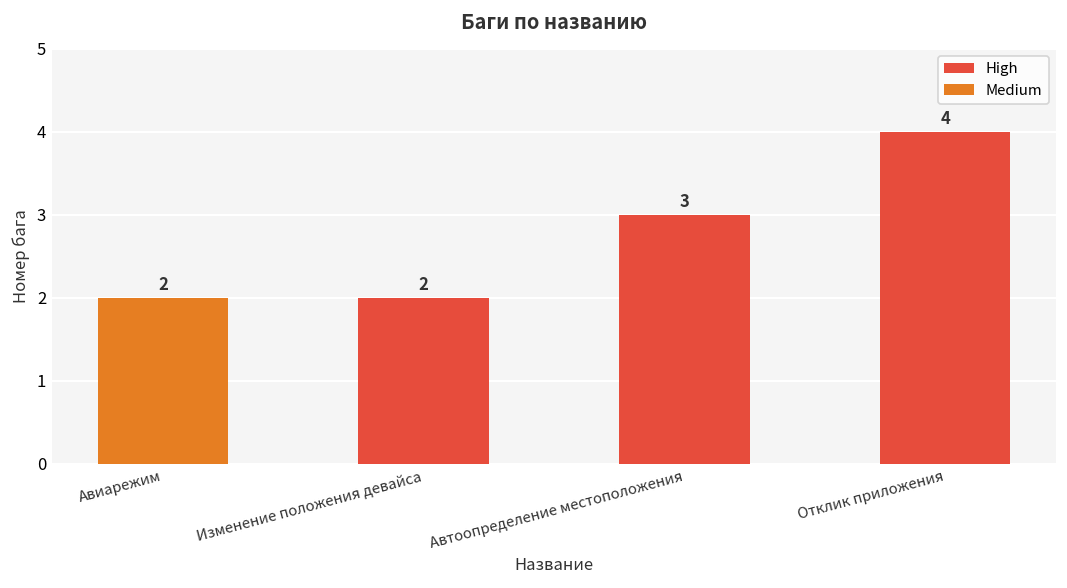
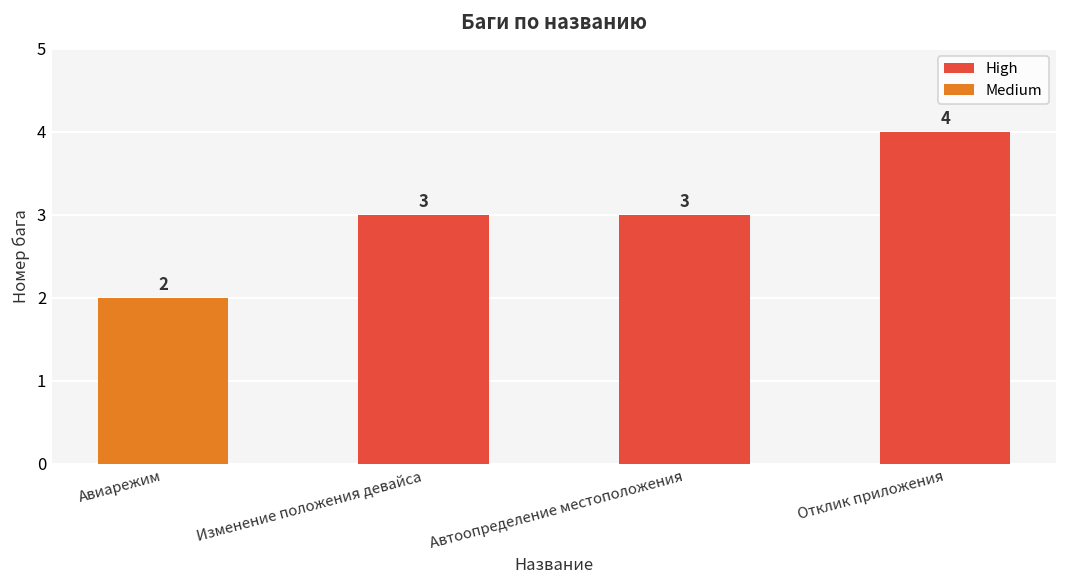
  {
    "Авиарежим": 2,
-   "Изменение положения девайса": 2,
+   "Изменение положения девайса": 3,
    "Автоопределение местоположения": 3,
    "Отклик приложения": 4
  }
